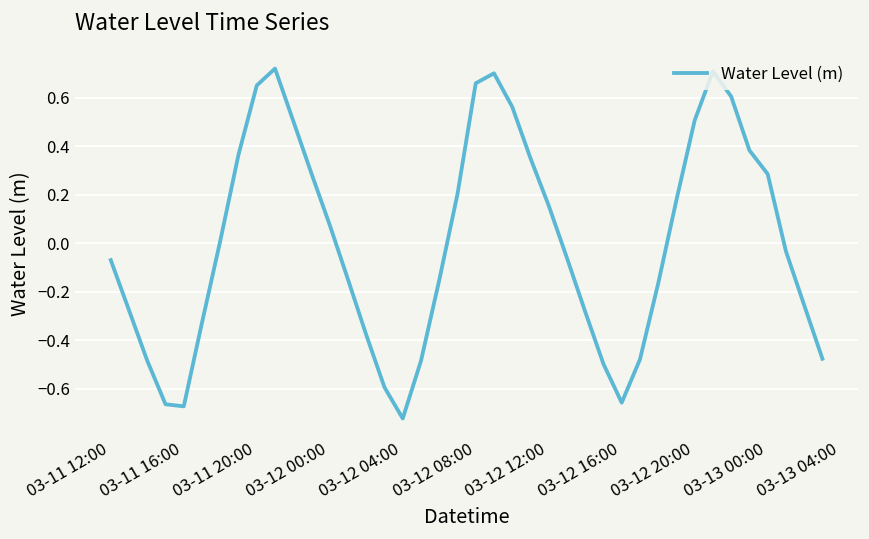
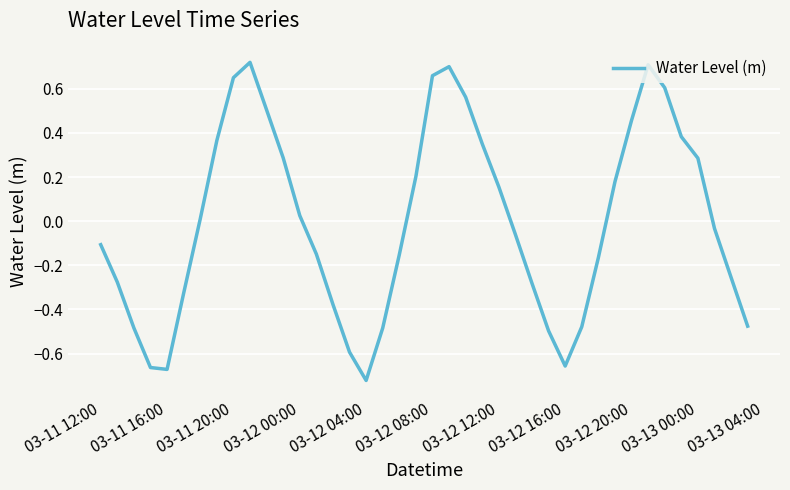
  {
-   "03-11 12:00": -0.07,
+   "03-11 12:00": -0.11,
    "03-11 16:00": -0.67,
    "03-11 20:00": 0.65,
-   "03-12 00:00": 0.08,
+   "03-12 00:00": 0.03,
    "03-12 04:00": -0.72,
    "03-12 08:00": 0.66,
    "03-12 12:00": 0.16,
    "03-12 16:00": -0.66,
-   "03-12 20:00": 0.51,
+   "03-12 20:00": 0.46,
    "03-13 00:00": 0.29
  }
